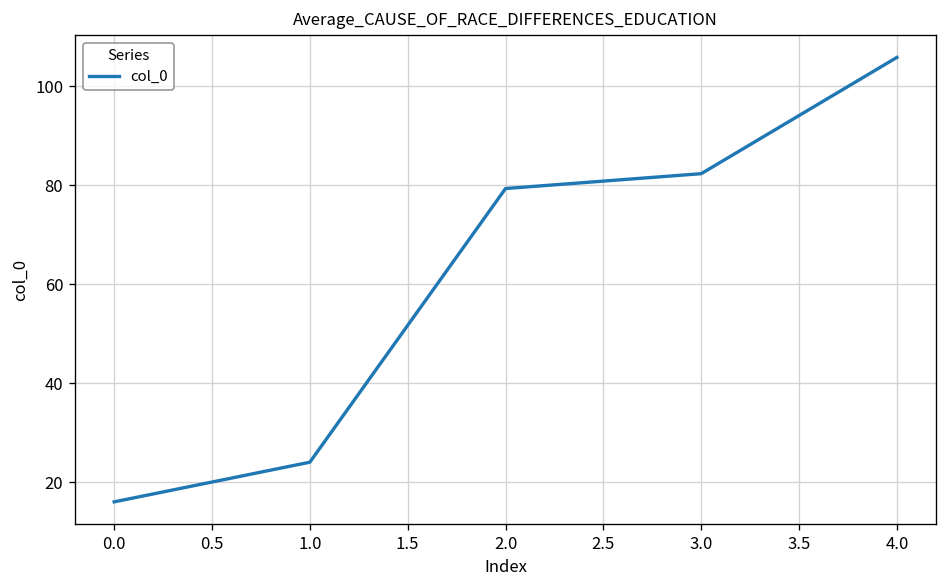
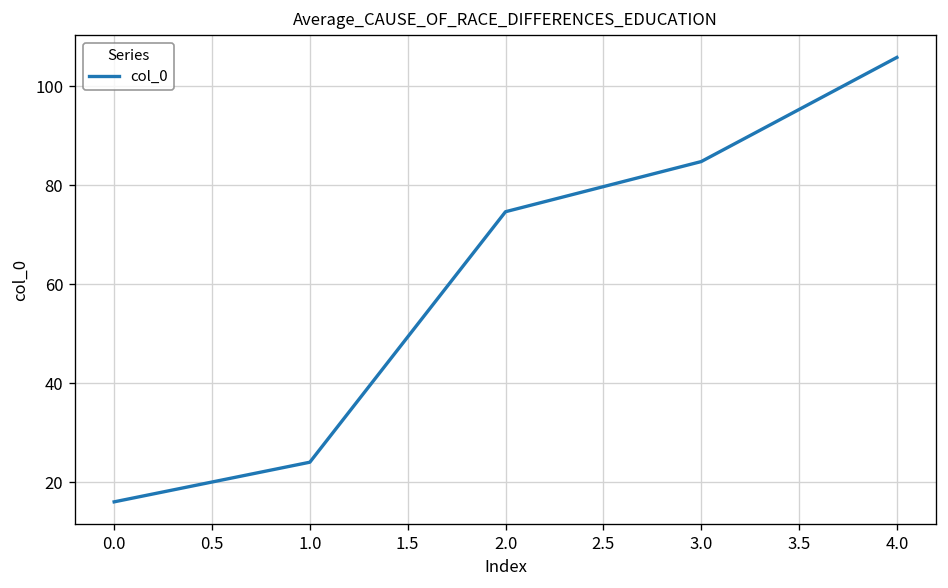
  {
    "0.0": 16,
    "1.0": 24,
-   "2.0": 79,
-   "3.0": 82,
+   "2.0": 75,
+   "3.0": 85,
    "4.0": 106
  }
